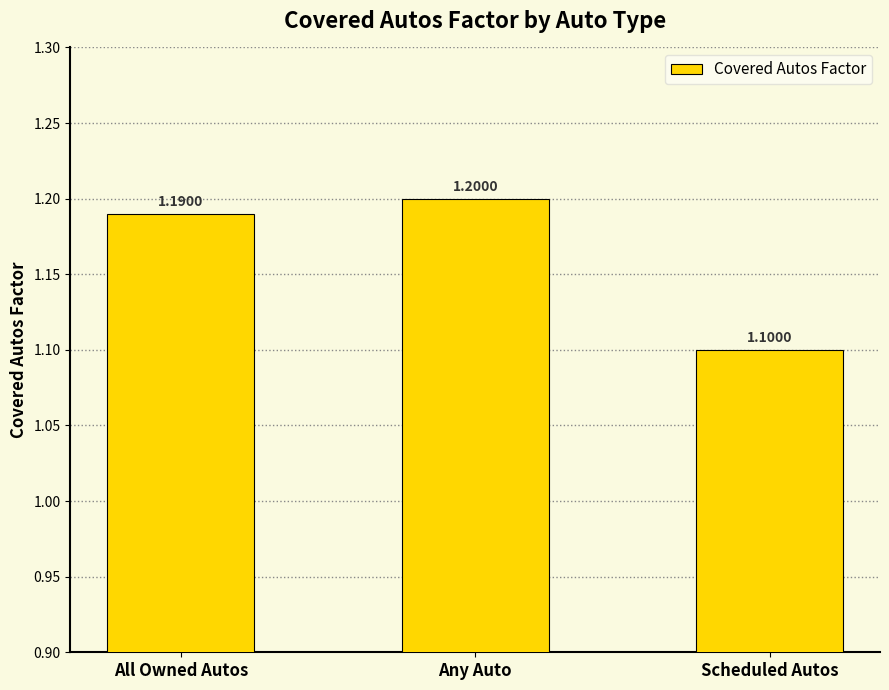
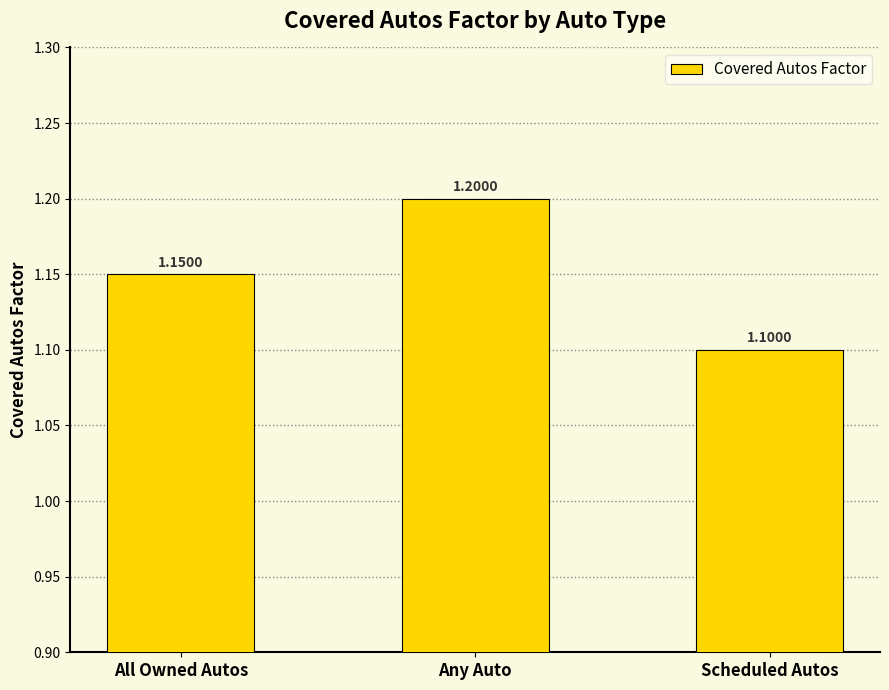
  {
-   "All Owned Autos": 1.1900,
+   "All Owned Autos": 1.1500,
    "Any Auto": 1.2000,
    "Scheduled Autos": 1.1000
  }
